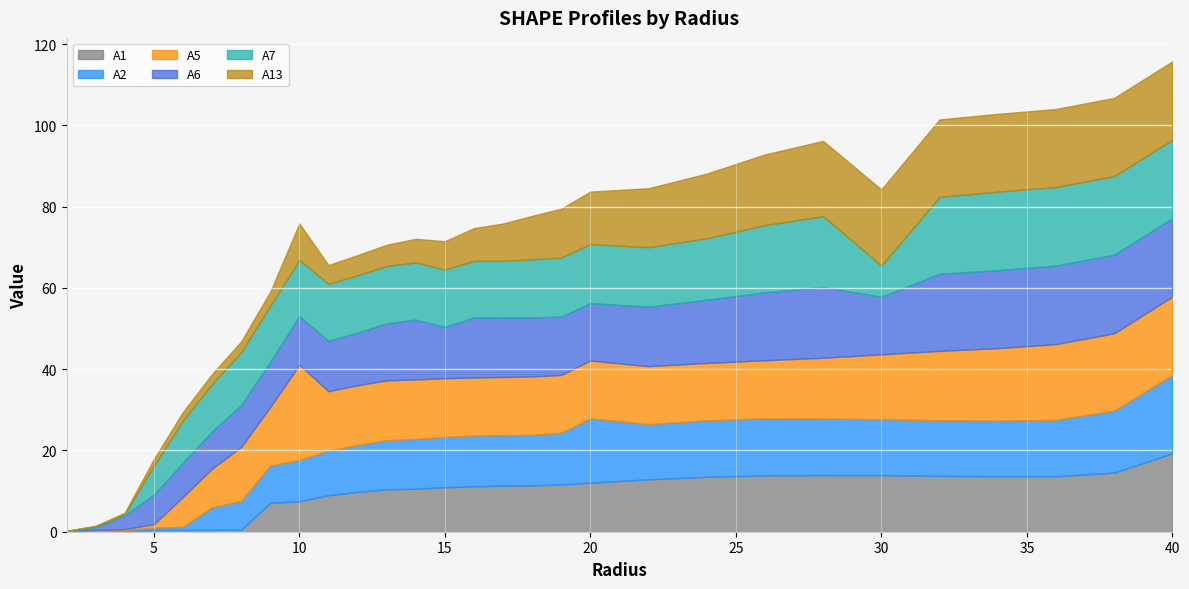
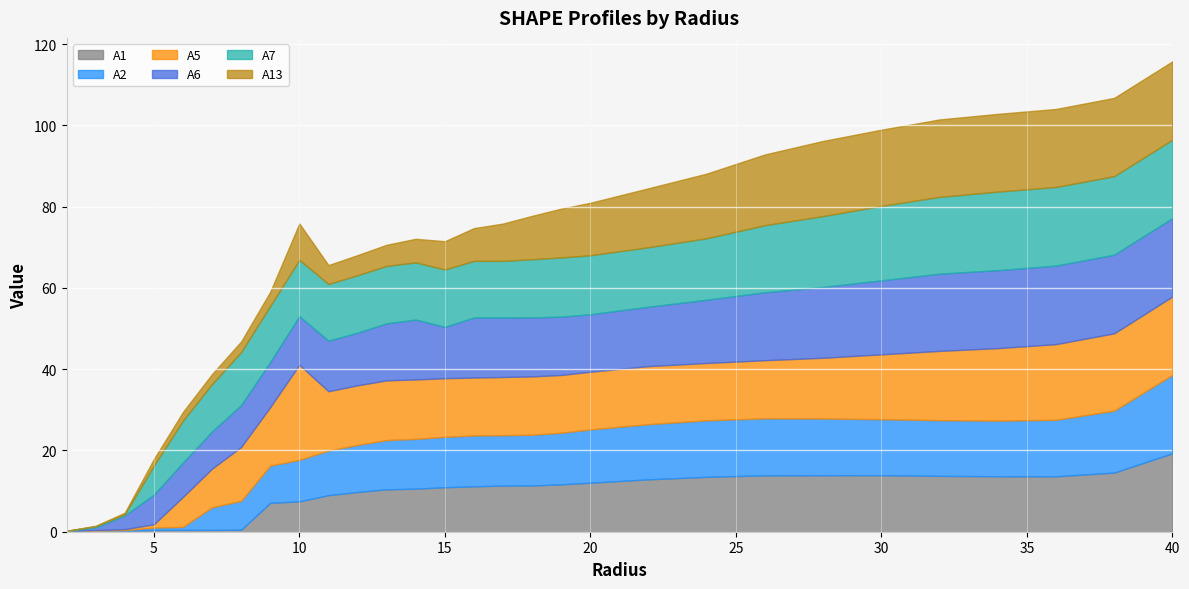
  {
    "A1": {
      "10": 7,
      "15": 11,
      "20": 12,
      "30": 14,
      "40": 19
    },
    "A2": {
      "10": 10,
      "15": 12,
-     "20": 16,
+     "20": 13,
      "30": 14,
      "40": 19
    },
    "A5": {
      "5": 1,
      "10": 23,
      "15": 14,
      "20": 14,
      "30": 16,
      "40": 19
    },
    "A6": {
      "5": 7,
      "10": 12,
      "15": 13,
      "20": 14,
-     "30": 14,
+     "30": 18,
      "40": 19
    },
    "A7": {
      "5": 7,
      "10": 14,
      "15": 14,
      "20": 15,
-     "30": 8,
+     "30": 18,
      "40": 19
    },
    "A13": {
      "5": 2,
      "10": 9,
      "15": 7,
      "20": 13,
      "30": 19,
      "40": 19
    }
  }
